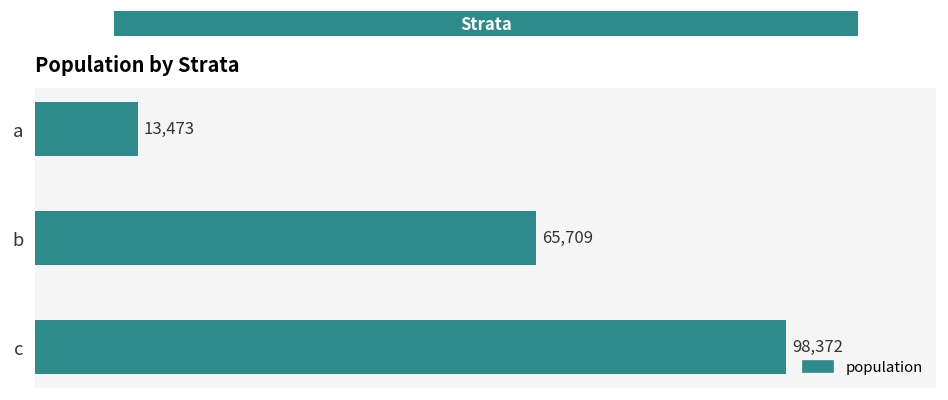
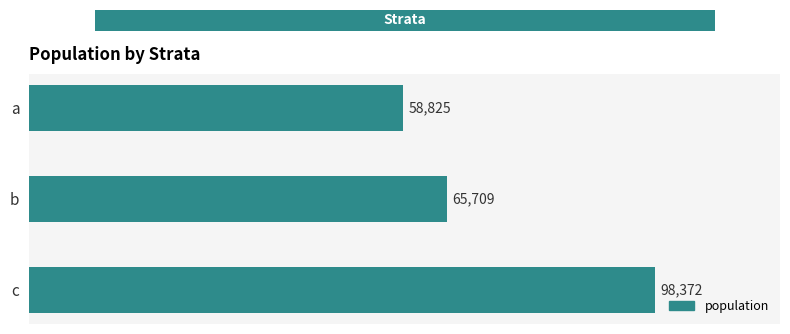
  {
-   "a": "13,473",
+   "a": "58,825",
    "b": "65,709",
    "c": "98,372"
  }
